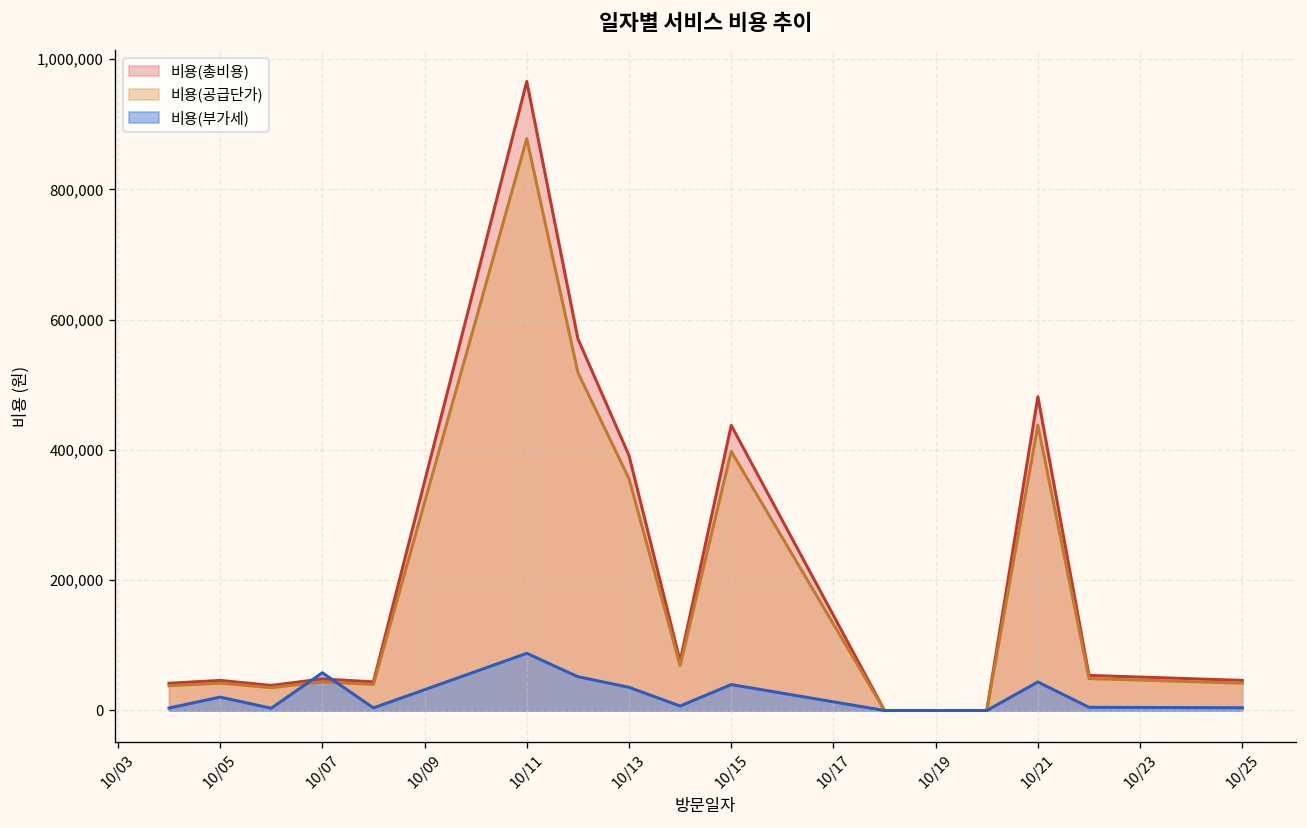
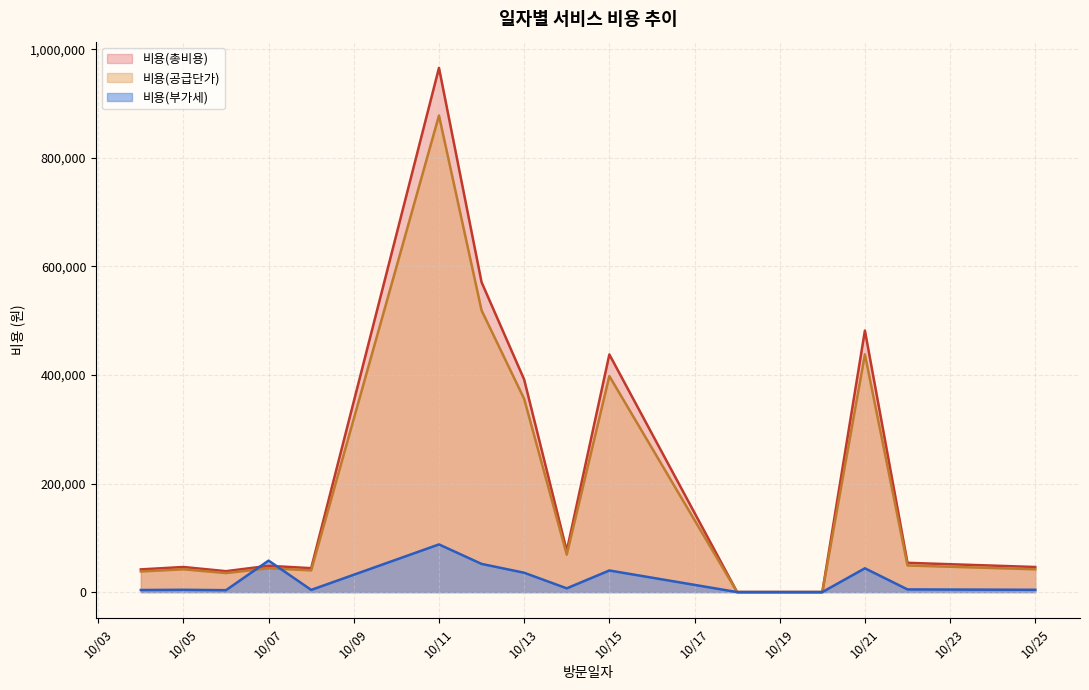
  {
    "비용(부가세)": {
-     "10/05": "20,000",
+     "10/05": "0",
      "10/07": "60,000",
      "10/11": "90,000",
      "10/13": "40,000",
      "10/15": "40,000",
      "10/21": "40,000",
      "10/25": "0"
    }
  }
